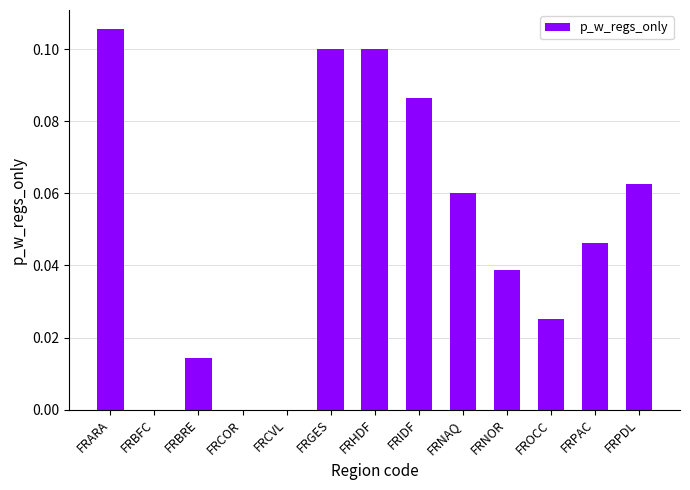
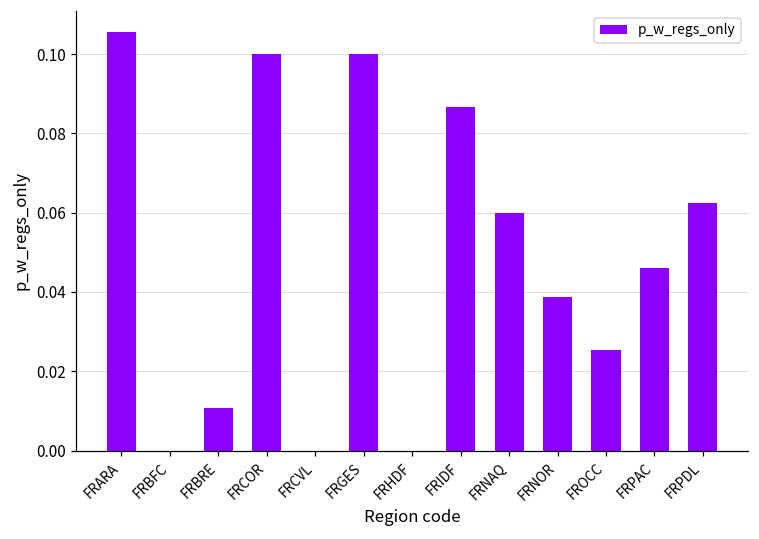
  {
    "FRARA": 0.106,
    "FRBFC": 0.000,
-   "FRBRE": 0.014,
-   "FRCOR": 0.0,
+   "FRBRE": 0.011,
+   "FRCOR": 0.1,
    "FRCVL": 0.000,
    "FRGES": 0.100,
-   "FRHDF": 0.1,
+   "FRHDF": 0.0,
    "FRIDF": 0.087,
    "FRNAQ": 0.060,
    "FRNOR": 0.039,
    "FROCC": 0.025,
    "FRPAC": 0.046,
    "FRPDL": 0.063
  }
